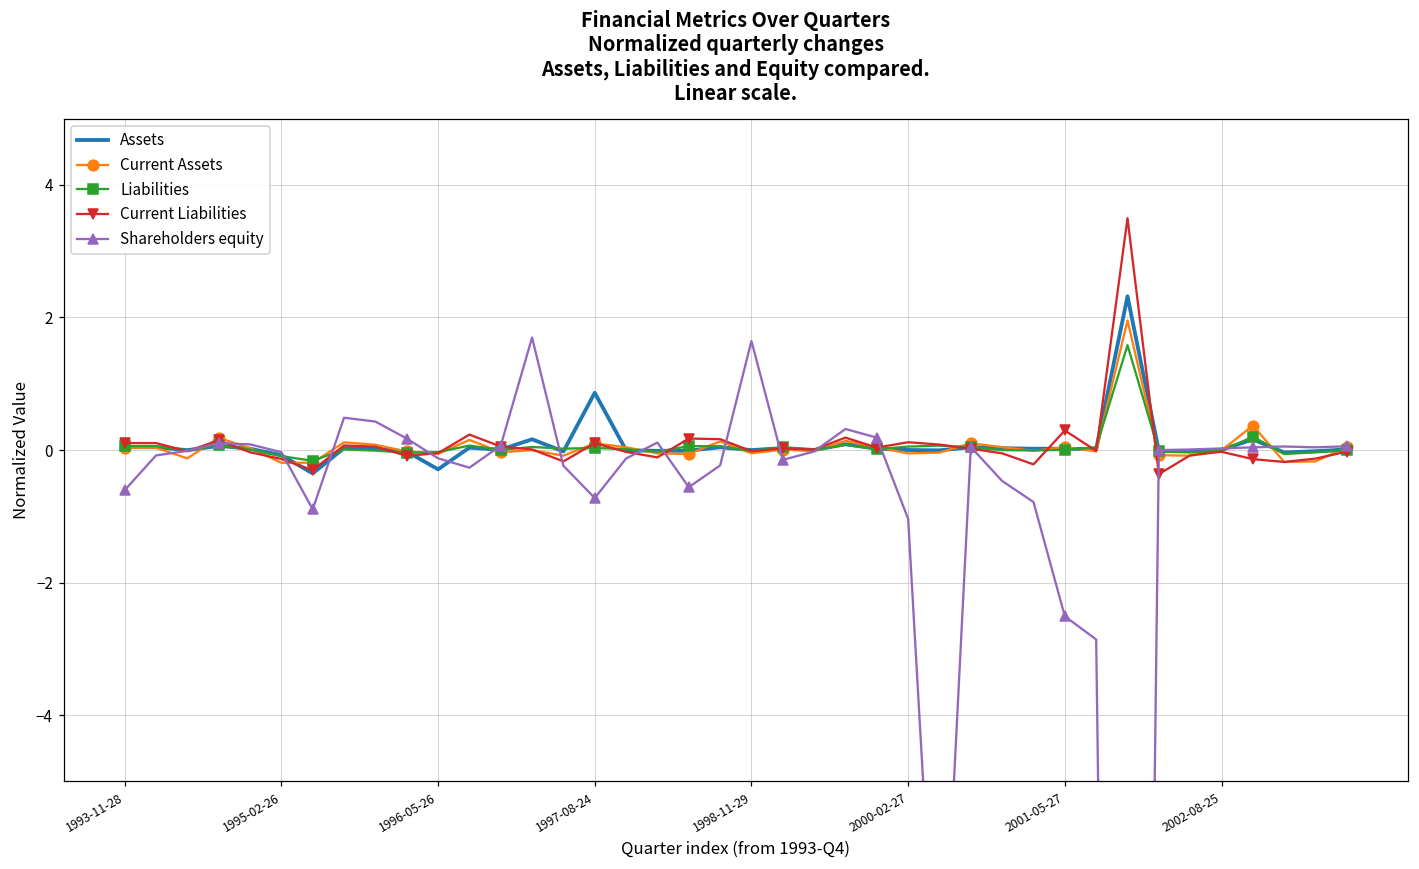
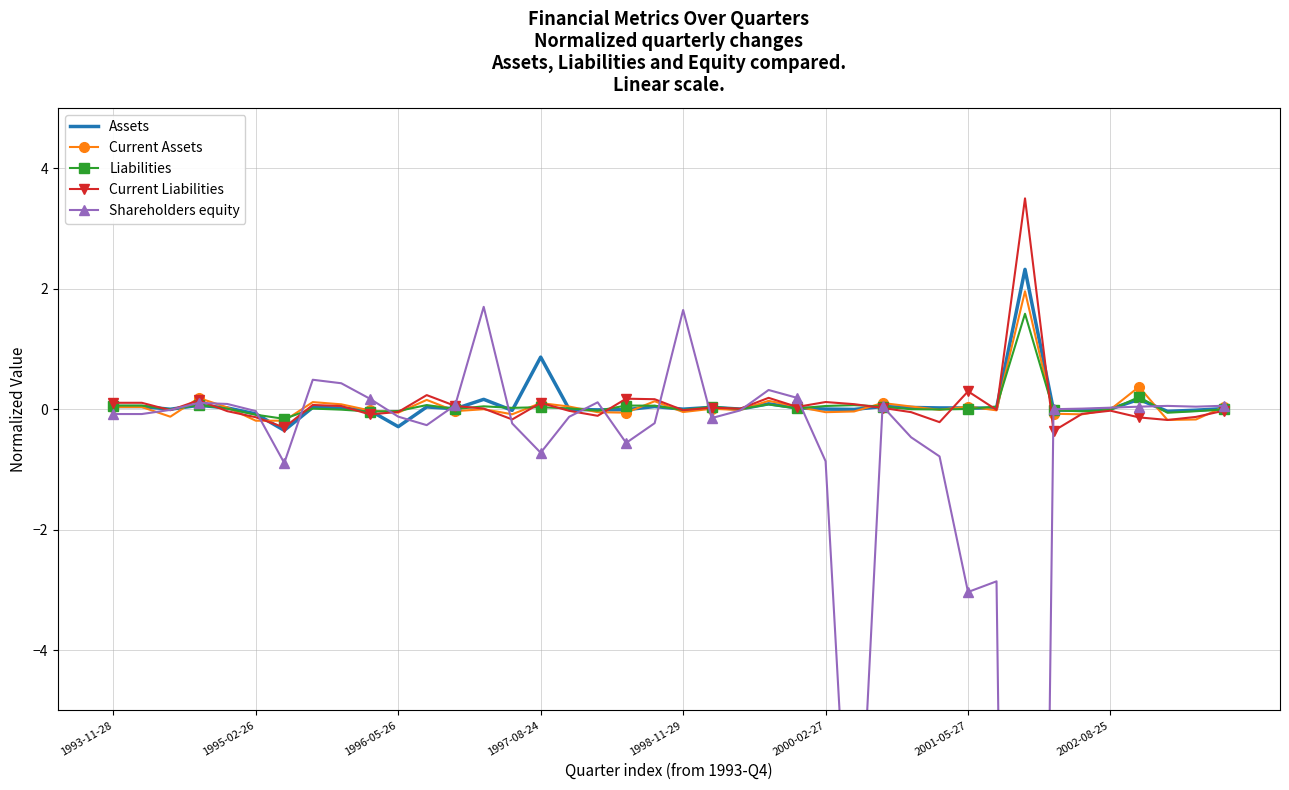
  {
    "Assets": {
      "1996-05-26": -0.3,
      "1997-08-24": 0.9,
      "2000-02-27": 0.0
    },
    "Current Assets": {
      "1995-02-26": -0.2,
      "2000-02-27": -0.1
    },
    "Liabilities": {
      "1997-08-24": 0.0,
      "2000-02-27": 0.1
    },
    "Current Liabilities": {
      "1993-11-28": 0.1,
      "2000-02-27": 0.1,
      "2001-05-27": 0.3
    },
    "Shareholders equity": {
-     "1993-11-28": -0.6,
+     "1993-11-28": -0.1,
      "1995-02-26": 0.0,
      "1996-05-26": -0.1,
      "1997-08-24": -0.7,
      "1998-11-29": 1.6,
-     "2000-02-27": -1.0,
-     "2001-05-27": -2.5
+     "2000-02-27": -0.9,
+     "2001-05-27": -3.0
    }
  }
